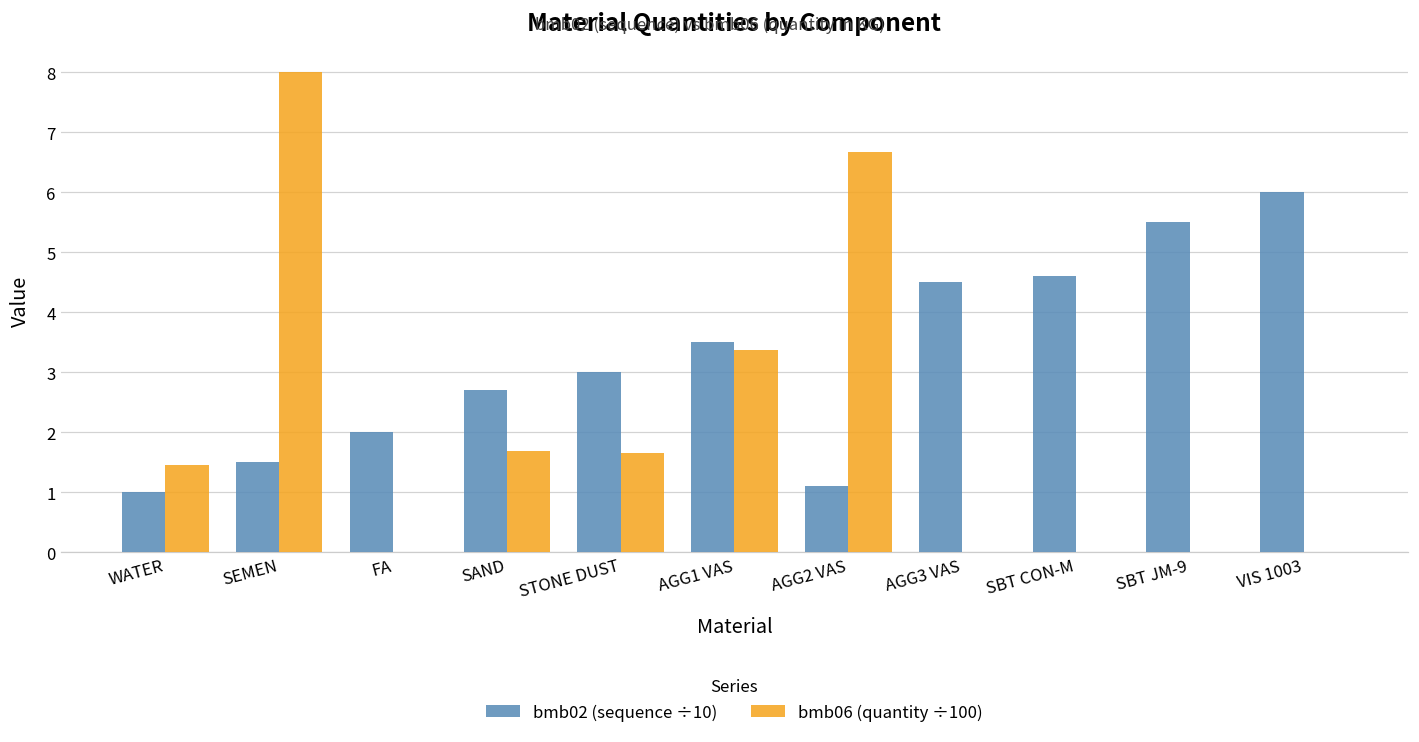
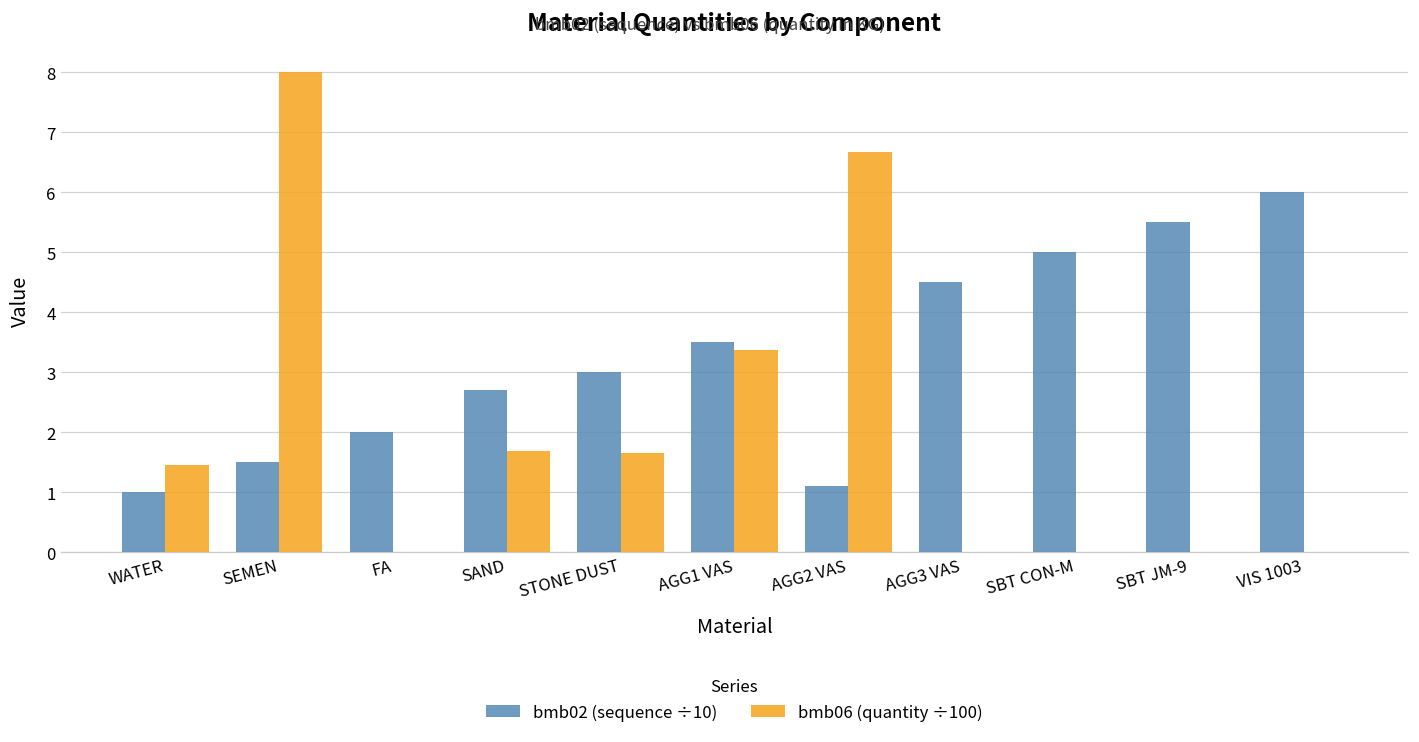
  {
    "bmb02 (sequence ÷10)": {
      "WATER": 1.0,
      "SEMEN": 1.5,
      "FA": 2.0,
      "SAND": 2.7,
      "STONE DUST": 3.0,
      "AGG1 VAS": 3.5,
      "AGG2 VAS": 1.1,
      "AGG3 VAS": 4.5,
-     "SBT CON-M": 4.6,
+     "SBT CON-M": 5.0,
      "SBT JM-9": 5.5,
      "VIS 1003": 6.0
    },
    "bmb06 (quantity ÷100)": {
      "WATER": 1.5,
      "SEMEN": 8.0,
      "FA": 0.0,
      "SAND": 1.7,
      "STONE DUST": 1.7,
      "AGG1 VAS": 3.4,
      "AGG2 VAS": 6.7,
      "AGG3 VAS": 0.0,
      "SBT JM-9": 0.0,
      "VIS 1003": 0.0
    }
  }
